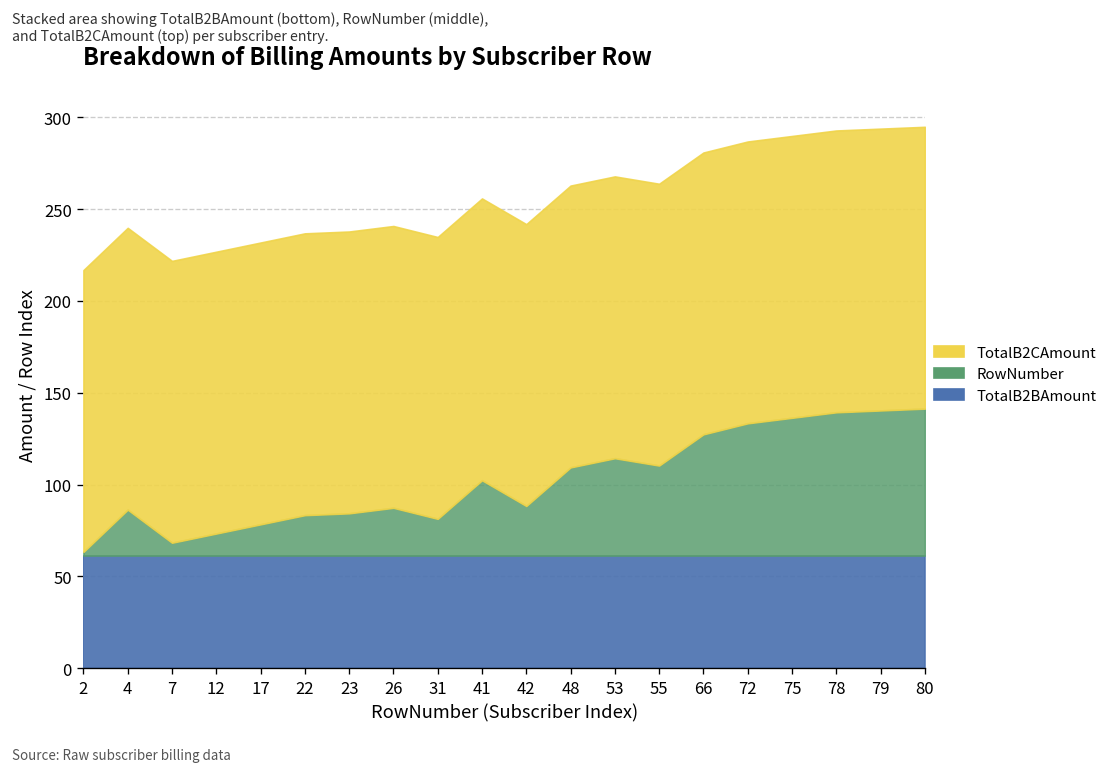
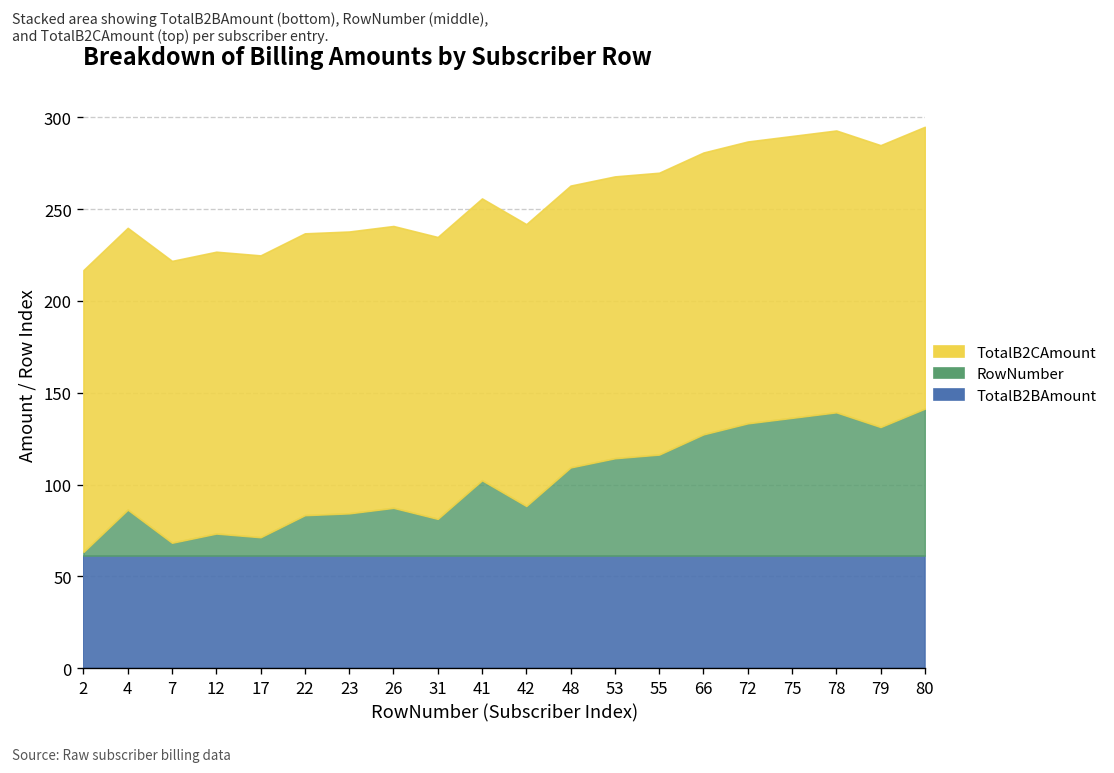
  {
    "TotalB2BAmount": {
      "2": 61,
      "4": 61,
      "7": 61,
      "12": 61,
      "17": 61,
      "22": 61,
      "23": 61,
      "26": 61,
      "31": 61,
      "41": 61,
      "42": 61,
      "48": 61,
      "53": 61,
      "55": 61,
      "66": 61,
      "72": 61,
      "75": 61,
      "78": 61,
      "79": 61,
      "80": 61
    },
    "RowNumber": {
      "2": 2,
      "4": 25,
      "7": 7,
      "12": 12,
-     "17": 17,
+     "17": 10,
      "22": 22,
      "23": 23,
      "26": 26,
      "31": 20,
      "41": 41,
      "42": 27,
      "48": 48,
      "53": 53,
-     "55": 49,
+     "55": 55,
      "66": 66,
      "72": 72,
      "75": 75,
      "78": 78,
-     "79": 79,
+     "79": 70,
      "80": 80
    },
    "TotalB2CAmount": {
      "2": 153,
      "4": 153,
      "7": 153,
      "12": 153,
      "17": 153,
      "22": 153,
      "23": 153,
      "26": 153,
      "31": 153,
      "41": 153,
      "42": 153,
      "48": 153,
      "53": 153,
      "55": 153,
      "66": 153,
      "72": 153,
      "75": 153,
      "78": 153,
      "79": 153,
      "80": 153
    }
  }
